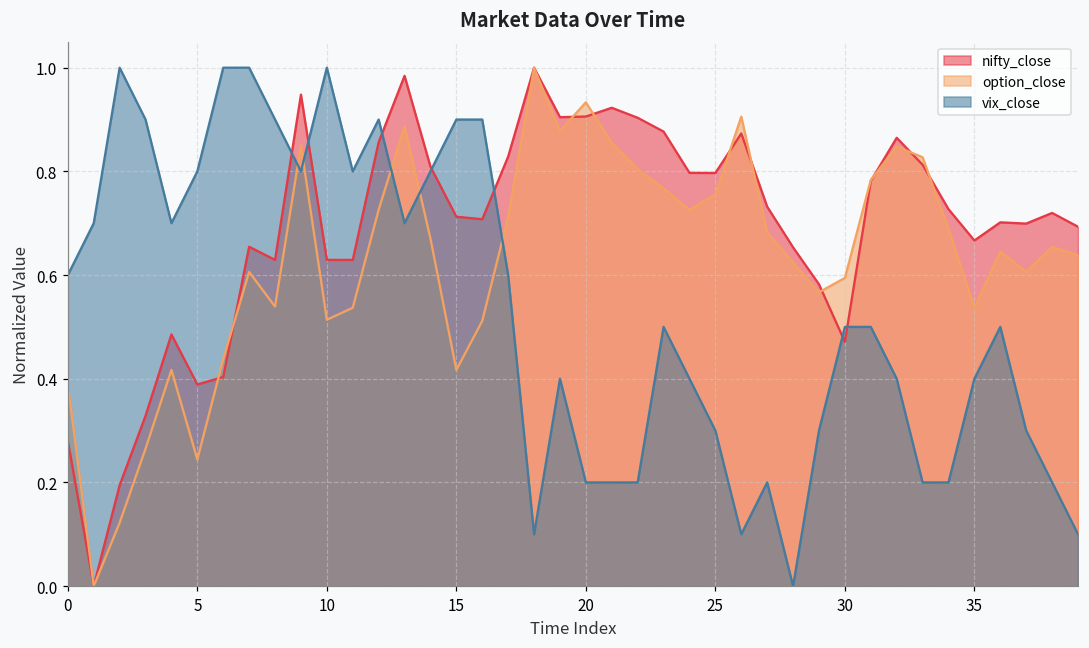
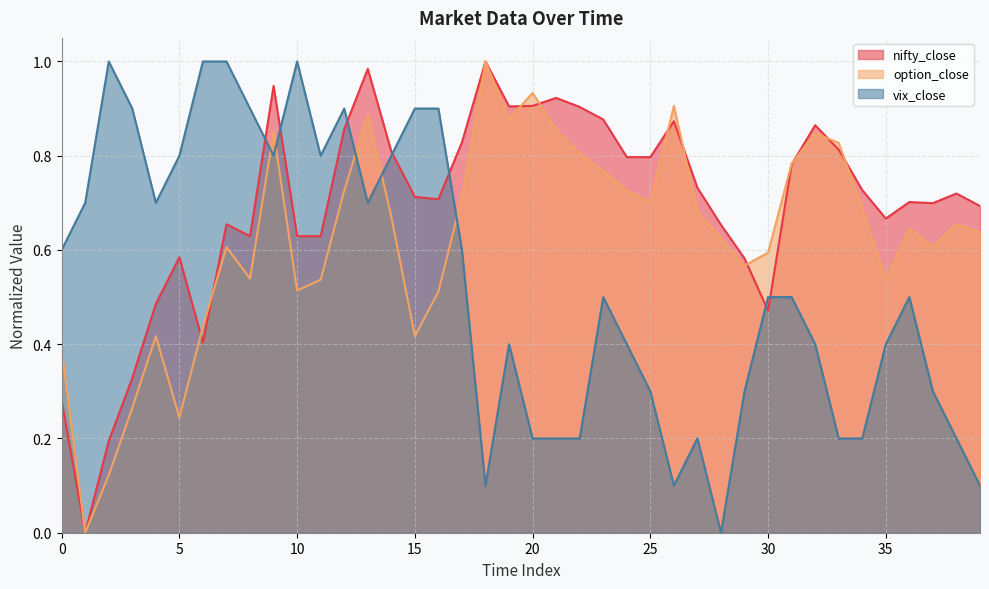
  {
    "nifty_close": {
      "0": 0.28,
-     "5": 0.39,
+     "5": 0.58,
      "10": 0.63,
      "15": 0.71,
      "20": 0.91,
      "25": 0.80,
      "30": 0.47,
      "35": 0.67
    },
    "option_close": {
      "0": 0.39,
      "5": 0.24,
      "10": 0.51,
      "15": 0.42,
      "20": 0.93,
-     "25": 0.76,
+     "25": 0.70,
      "30": 0.59,
      "35": 0.54
    },
    "vix_close": {
      "0": 0.60,
      "5": 0.80,
      "10": 1.00,
      "15": 0.90,
      "20": 0.20,
      "25": 0.30,
      "30": 0.50,
      "35": 0.40
    }
  }
